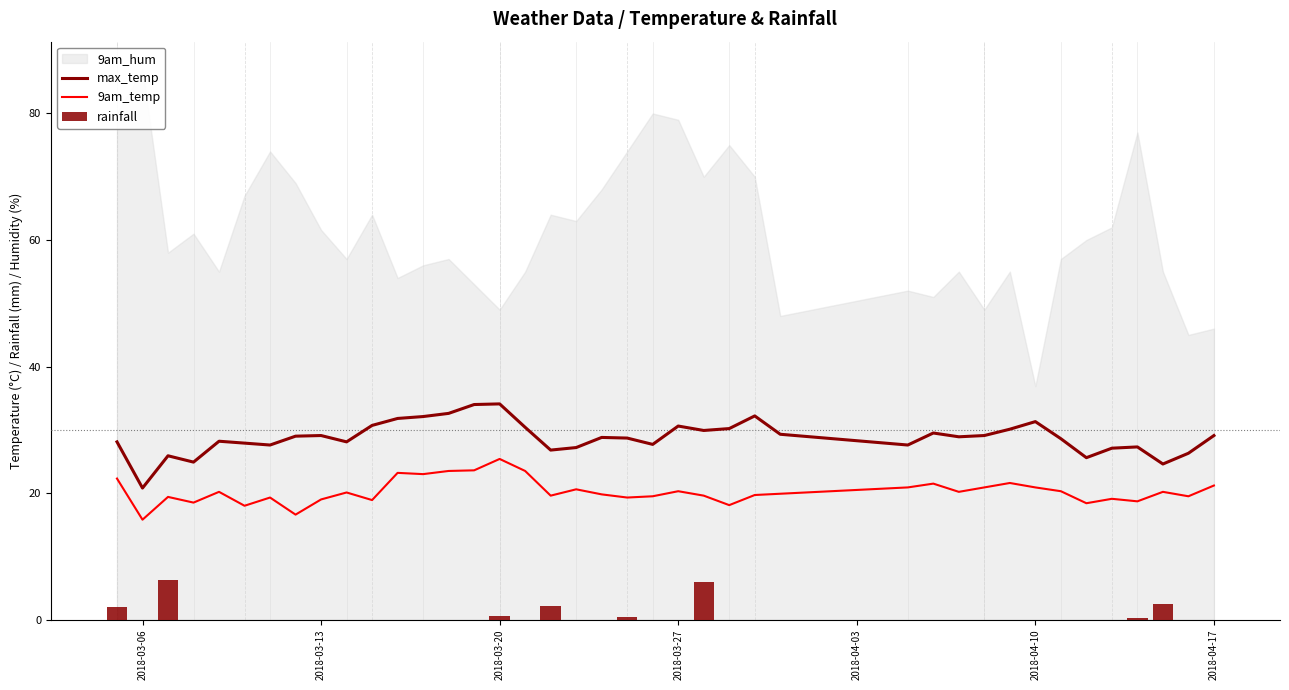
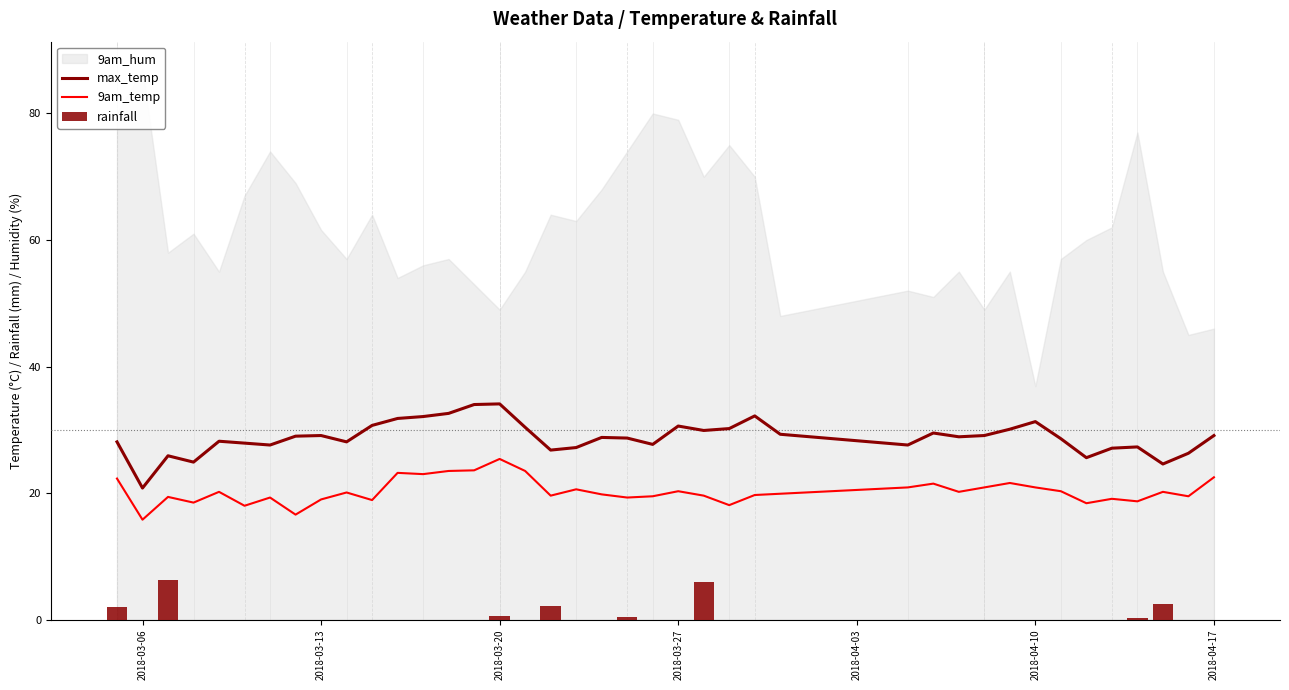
  {
    "9am_hum": {
      "2018-03-13": 62,
      "2018-03-20": 49,
      "2018-03-27": 79,
      "2018-04-10": 37,
      "2018-04-17": 46
    },
    "9am_temp": {
      "2018-03-06": 16,
      "2018-03-13": 19,
      "2018-03-20": 25,
      "2018-03-27": 20,
      "2018-04-10": 21,
-     "2018-04-17": 21
+     "2018-04-17": 23
    }
  }
